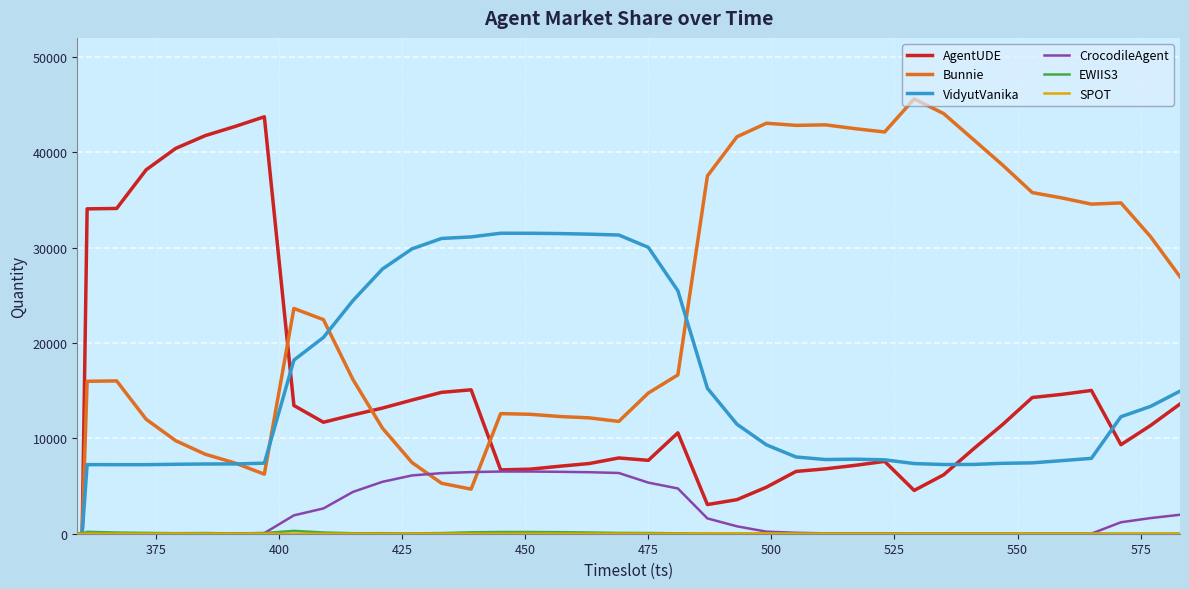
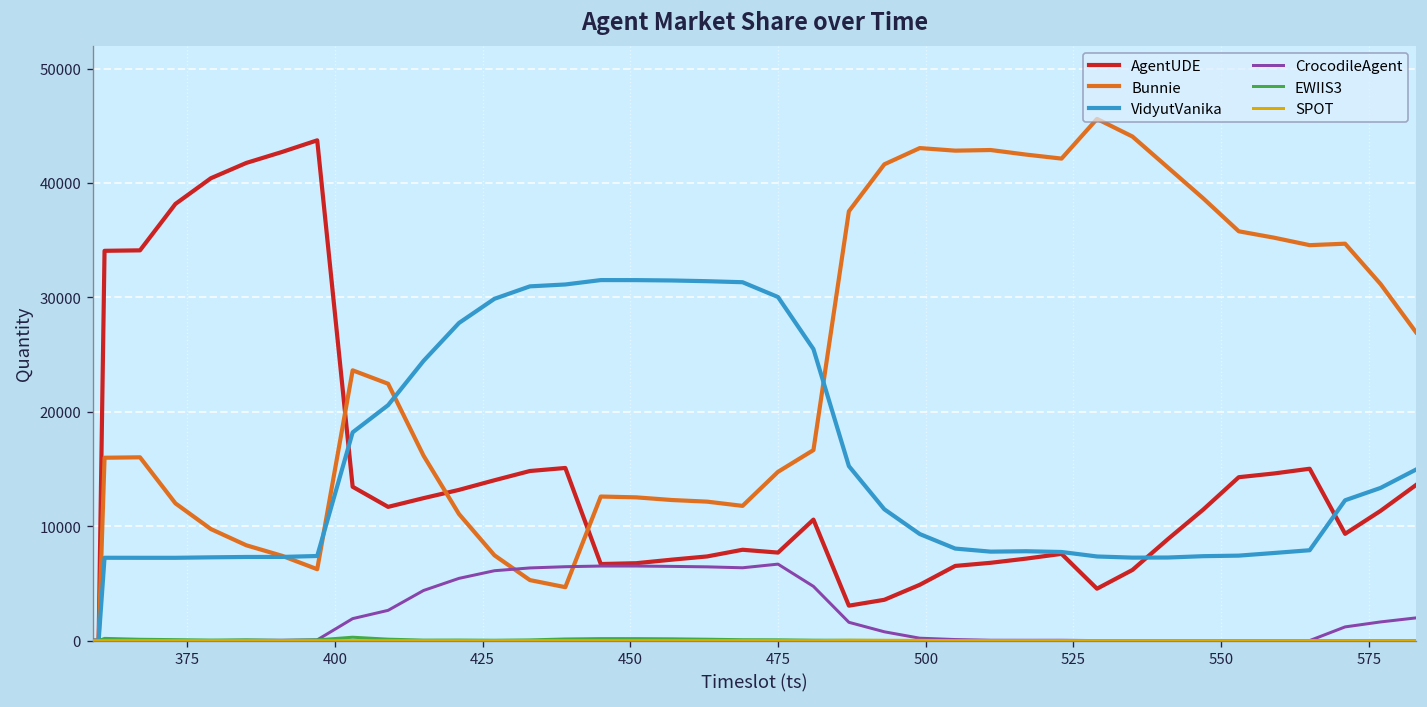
  {
    "AgentUDE": {
      "475": 8000
    },
    "Bunnie": {
      "475": 15000
    },
    "VidyutVanika": {
      "475": 30000
    },
    "CrocodileAgent": {
-     "475": 5000
+     "475": 7000
    }
  }
